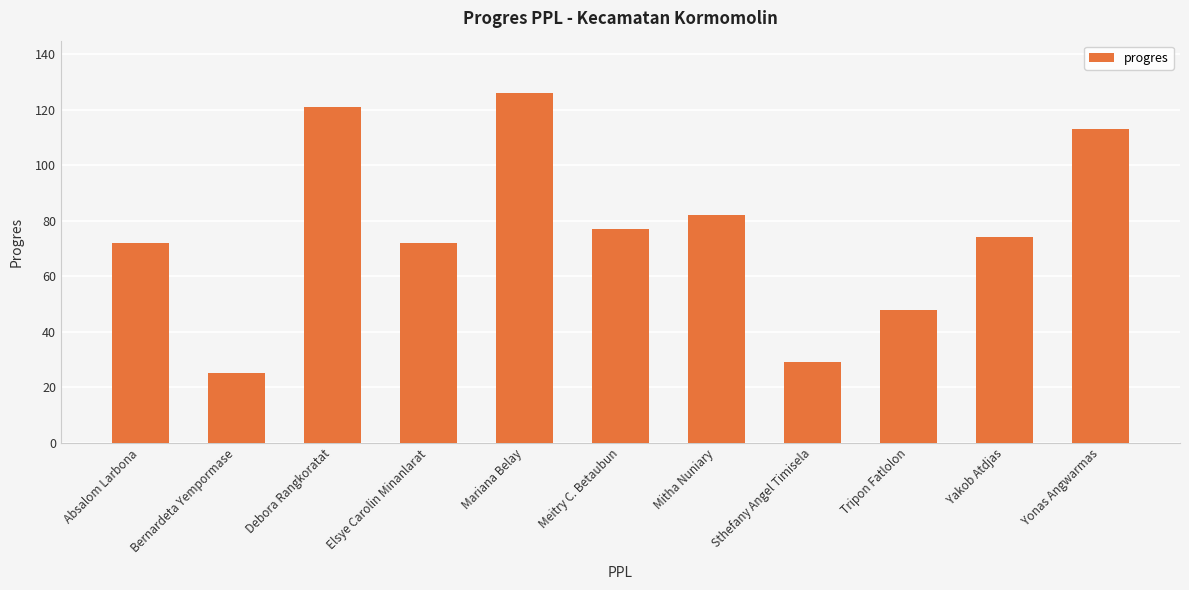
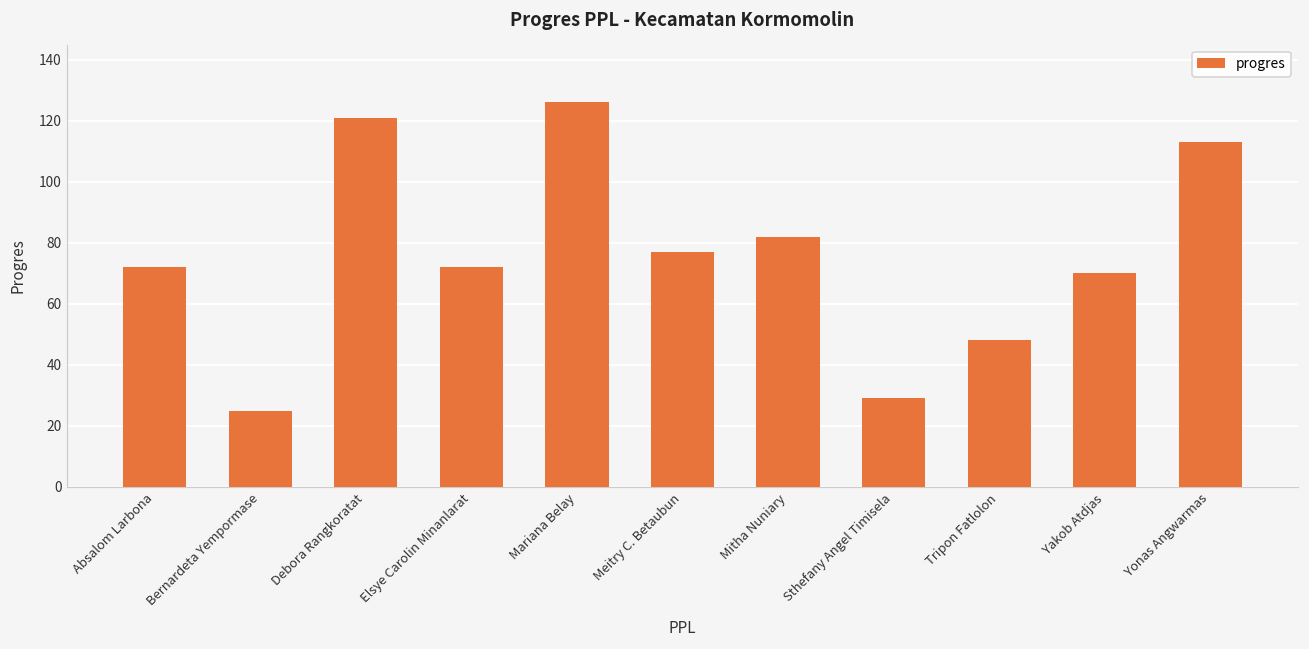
  {
    "Absalom Larbona": 72,
    "Bernardeta Yempormase": 25,
    "Debora Rangkoratat": 121,
    "Elsye Carolin Minanlarat": 72,
    "Mariana Belay": 126,
    "Meitry C. Betaubun": 77,
    "Mitha Nuniary": 82,
    "Sthefany Angel Timisela": 29,
    "Tripon Fatlolon": 48,
-   "Yakob Atdjas": 74,
+   "Yakob Atdjas": 70,
    "Yonas Angwarmas": 113
  }
